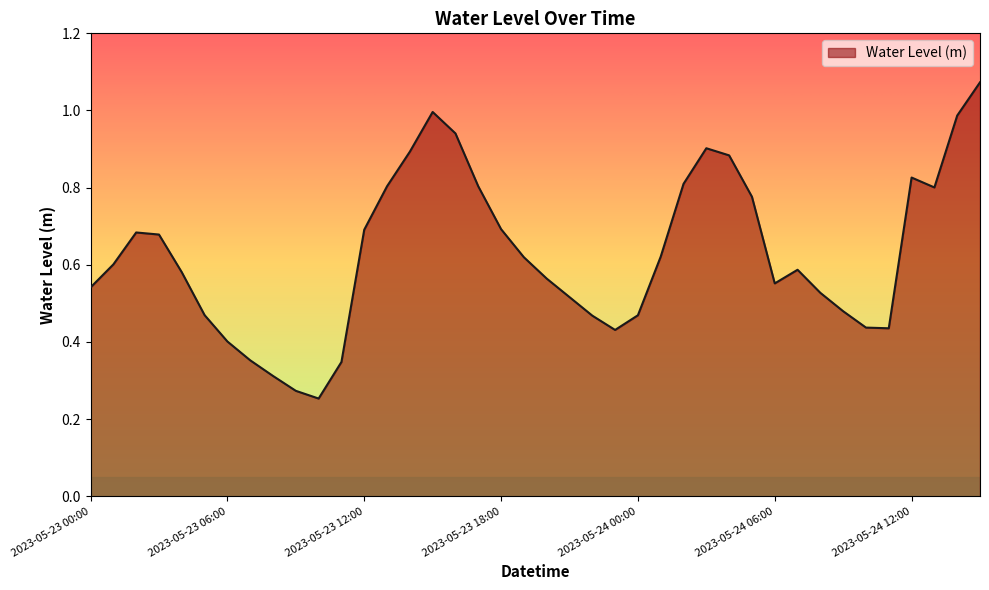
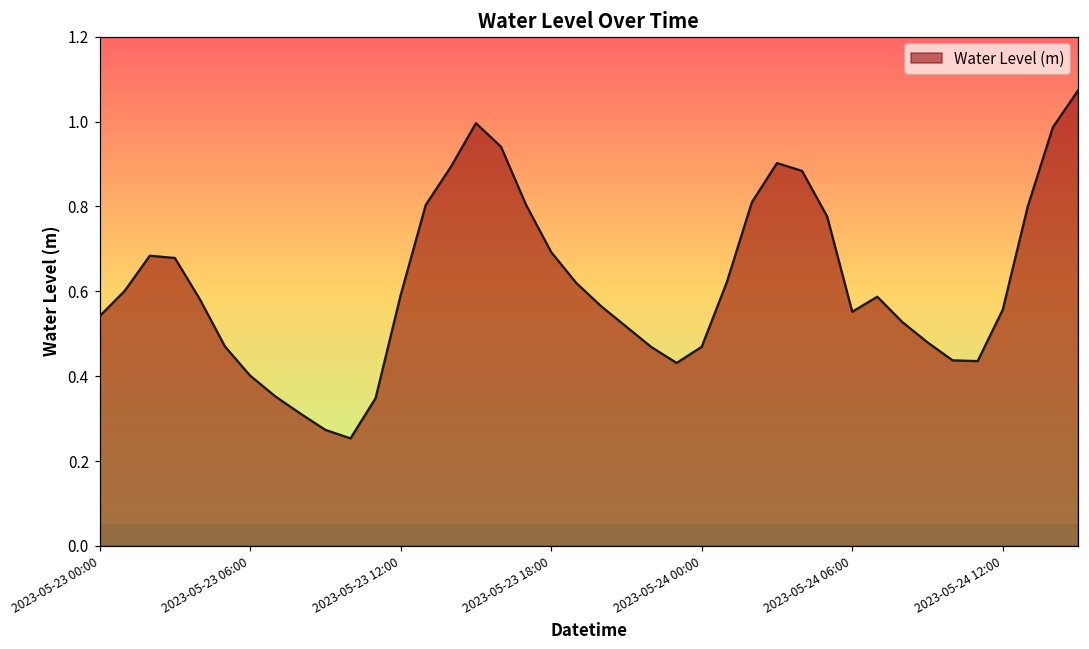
  {
    "2023-05-23 00:00": 0.54,
    "2023-05-23 06:00": 0.40,
-   "2023-05-23 12:00": 0.69,
+   "2023-05-23 12:00": 0.59,
    "2023-05-23 18:00": 0.69,
    "2023-05-24 00:00": 0.47,
    "2023-05-24 06:00": 0.55,
-   "2023-05-24 12:00": 0.83
+   "2023-05-24 12:00": 0.56
  }
